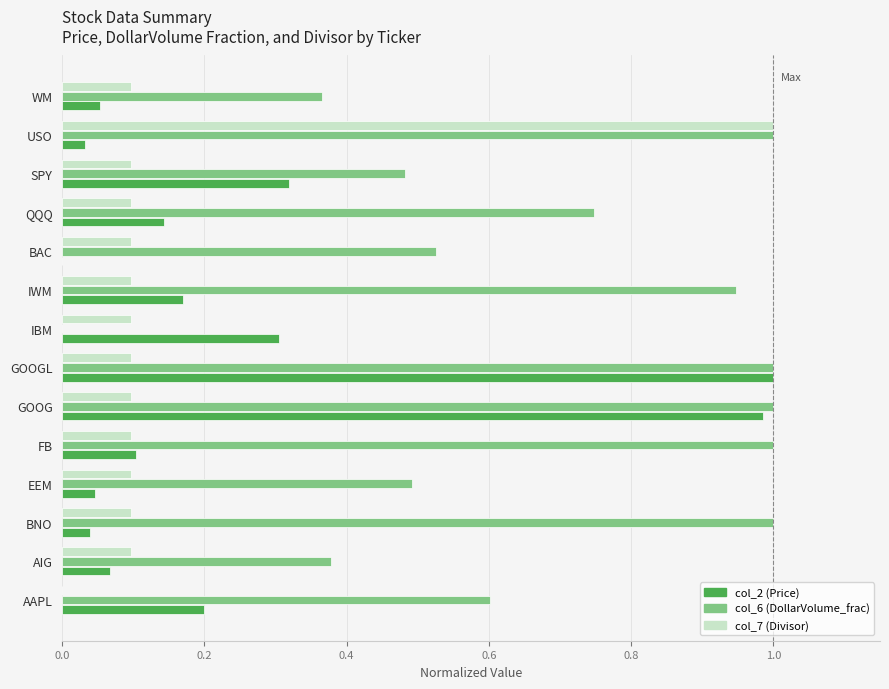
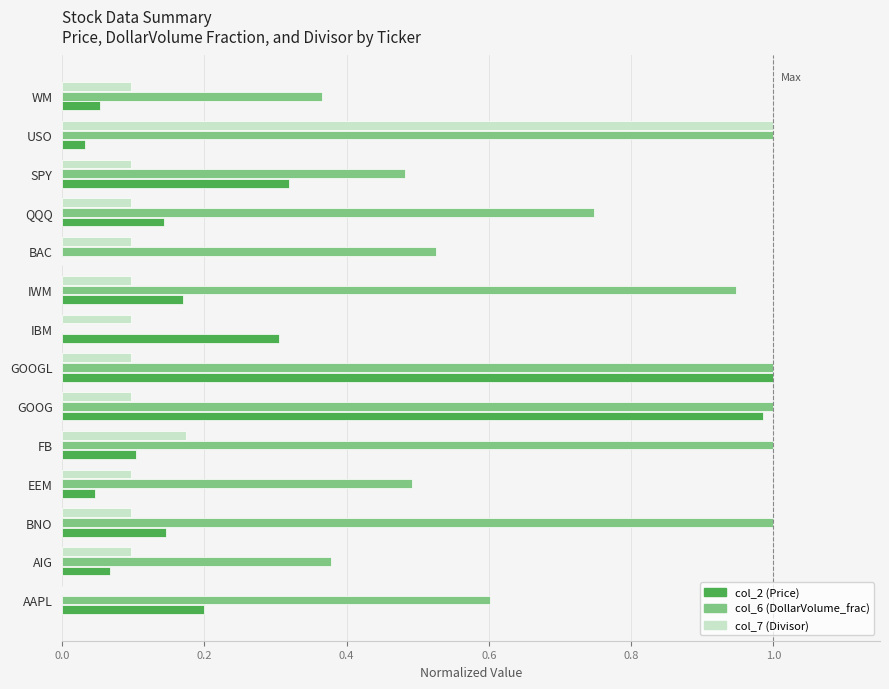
  {
    "col_2 (Price)": {
      "WM": 0.05,
      "USO": 0.03,
      "SPY": 0.32,
      "QQQ": 0.14,
      "BAC": 0.00,
      "IWM": 0.17,
      "IBM": 0.31,
      "GOOGL": 1.00,
      "GOOG": 0.99,
      "FB": 0.10,
      "EEM": 0.05,
-     "BNO": 0.04,
+     "BNO": 0.15,
      "AIG": 0.07,
      "AAPL": 0.20
    },
    "col_6 (DollarVolume_frac)": {
      "WM": 0.37,
      "USO": 1.00,
      "SPY": 0.48,
      "QQQ": 0.75,
      "BAC": 0.53,
      "IWM": 0.95,
      "IBM": 0.00,
      "GOOGL": 1.00,
      "GOOG": 1.00,
      "FB": 1.00,
      "EEM": 0.49,
      "BNO": 1.00,
      "AIG": 0.38,
      "AAPL": 0.60
    },
    "col_7 (Divisor)": {
      "WM": 0.10,
      "USO": 1.00,
      "SPY": 0.10,
      "QQQ": 0.10,
      "BAC": 0.10,
      "IWM": 0.10,
      "IBM": 0.10,
      "GOOGL": 0.10,
      "GOOG": 0.10,
-     "FB": 0.10,
+     "FB": 0.17,
      "EEM": 0.10,
      "BNO": 0.10,
      "AIG": 0.10,
      "AAPL": 0.00
    }
  }
